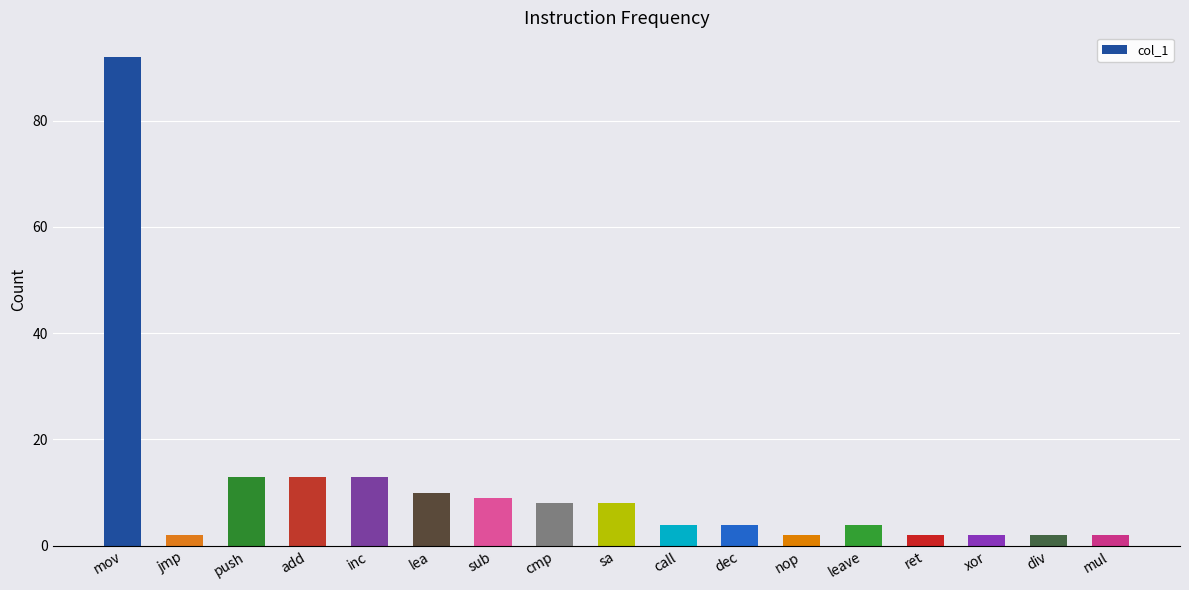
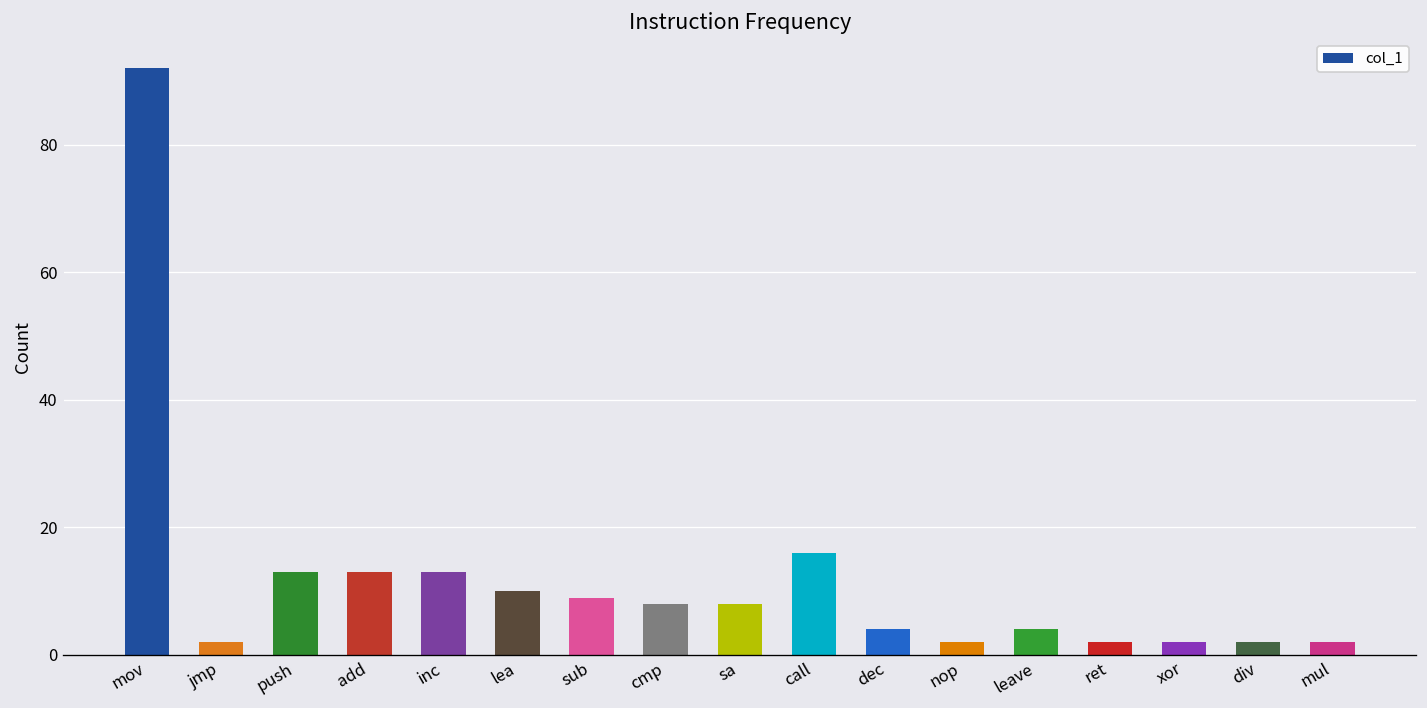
  {
    "mov": 92,
    "jmp": 2,
    "push": 13,
    "add": 13,
    "inc": 13,
    "lea": 10,
    "sub": 9,
    "cmp": 8,
    "sa": 8,
-   "call": 4,
+   "call": 16,
    "dec": 4,
    "nop": 2,
    "leave": 4,
    "ret": 2,
    "xor": 2,
    "div": 2,
    "mul": 2
  }
